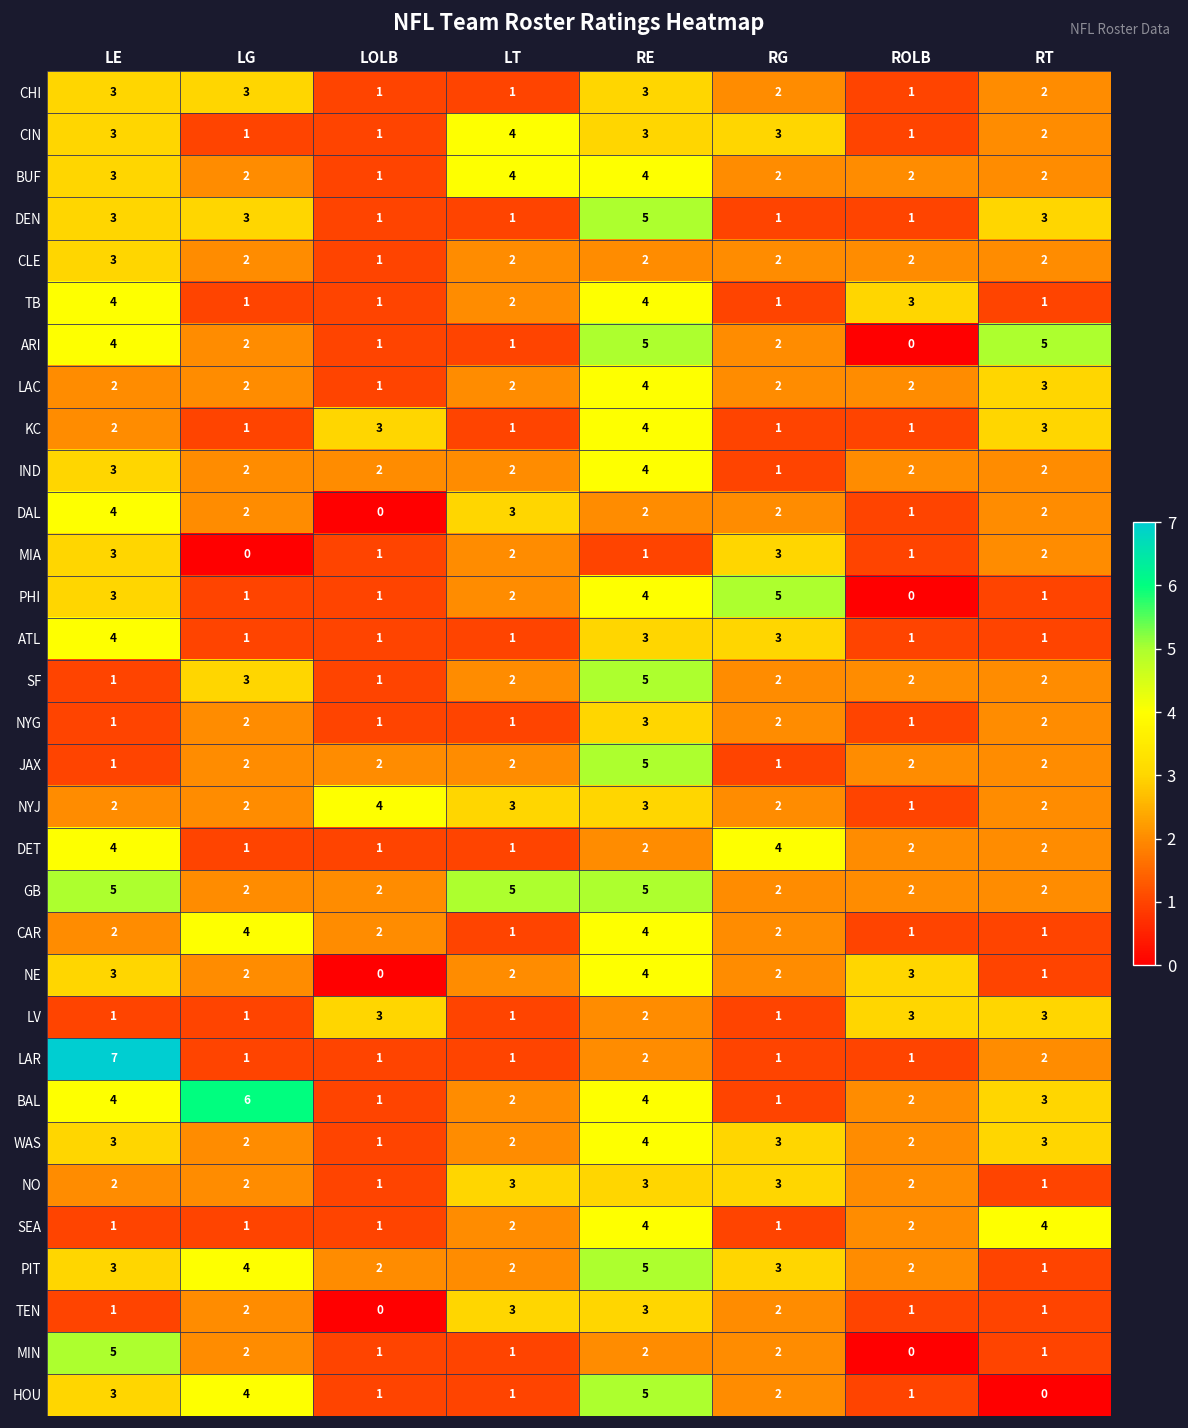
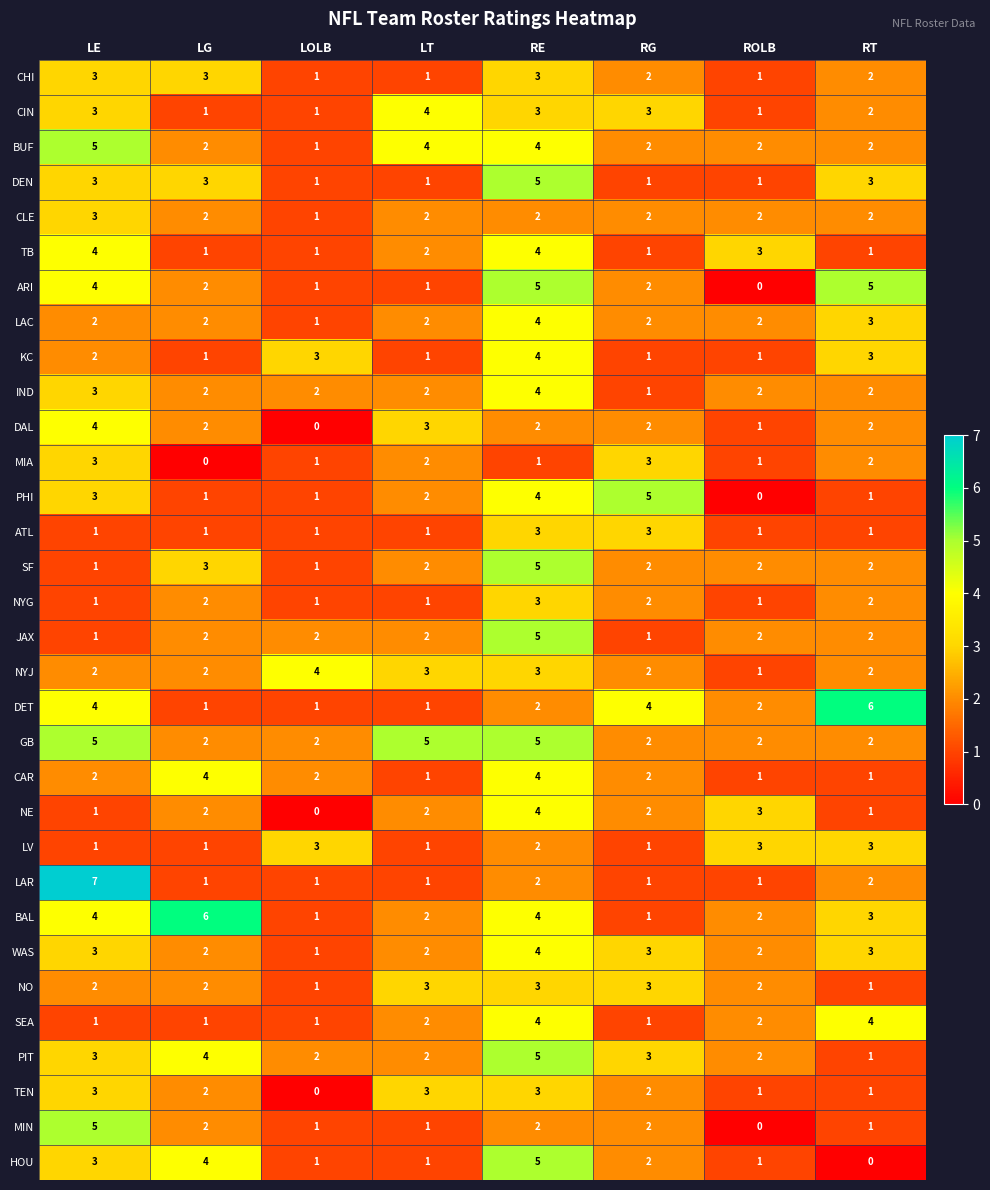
  {
    "BUF": {
-     "LE": 3,
+     "LE": 5,
      "LG": 2,
      "LOLB": 1,
      "LT": 4,
      "RE": 4,
      "RG": 2,
      "ROLB": 2,
      "RT": 2
    },
    "ATL": {
-     "LE": 4,
+     "LE": 1,
      "LG": 1,
      "LOLB": 1,
      "LT": 1,
      "RE": 3,
      "RG": 3,
      "ROLB": 1,
      "RT": 1
    },
    "DET": {
      "LE": 4,
      "LG": 1,
      "LOLB": 1,
      "LT": 1,
      "RE": 2,
      "RG": 4,
      "ROLB": 2,
-     "RT": 2
+     "RT": 6
    },
    "NE": {
-     "LE": 3,
+     "LE": 1,
      "LG": 2,
      "LOLB": 0,
      "LT": 2,
      "RE": 4,
      "RG": 2,
      "ROLB": 3,
      "RT": 1
    },
    "TEN": {
-     "LE": 1,
+     "LE": 3,
      "LG": 2,
      "LOLB": 0,
      "LT": 3,
      "RE": 3,
      "RG": 2,
      "ROLB": 1,
      "RT": 1
    }
  }
